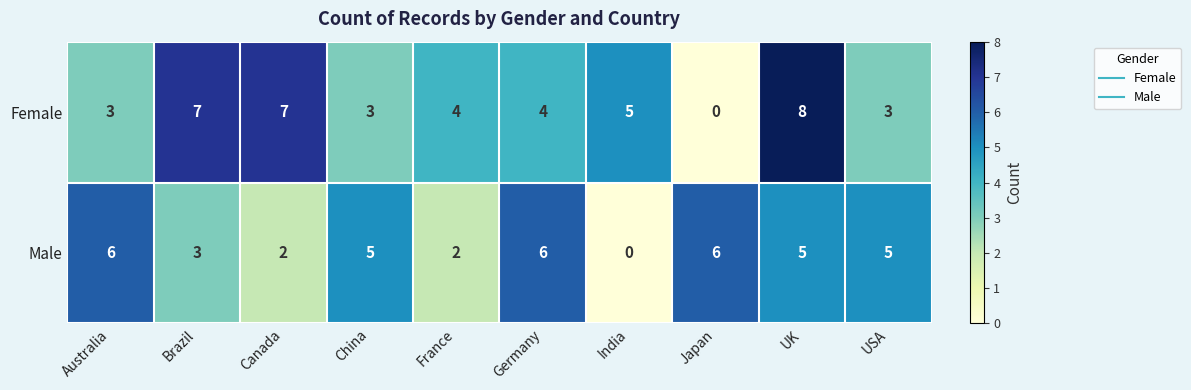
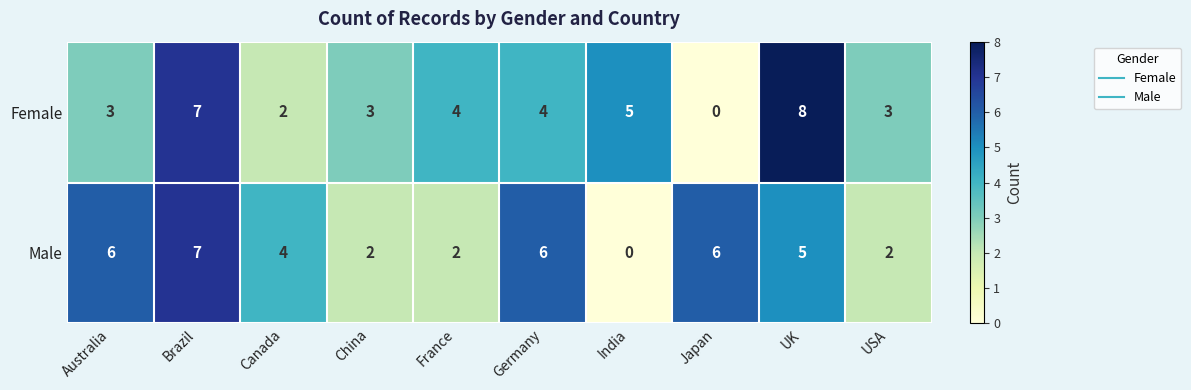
  {
    "Female": {
      "Australia": 3,
      "Brazil": 7,
-     "Canada": 7,
+     "Canada": 2,
      "China": 3,
      "France": 4,
      "Germany": 4,
      "India": 5,
      "Japan": 0,
      "UK": 8,
      "USA": 3
    },
    "Male": {
      "Australia": 6,
-     "Brazil": 3,
-     "Canada": 2,
-     "China": 5,
+     "Brazil": 7,
+     "Canada": 4,
+     "China": 2,
      "France": 2,
      "Germany": 6,
      "India": 0,
      "Japan": 6,
      "UK": 5,
-     "USA": 5
+     "USA": 2
    }
  }
